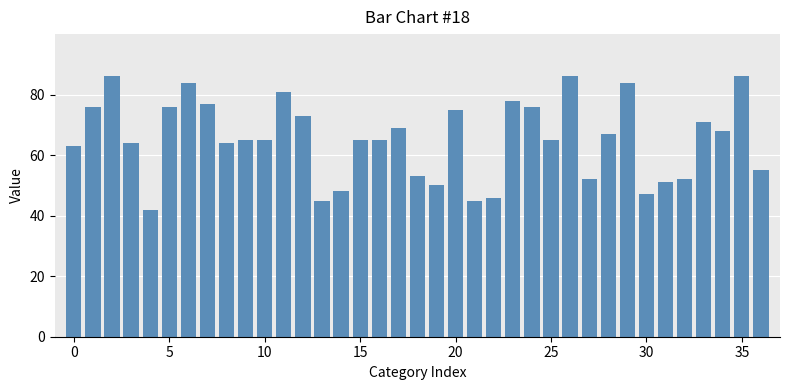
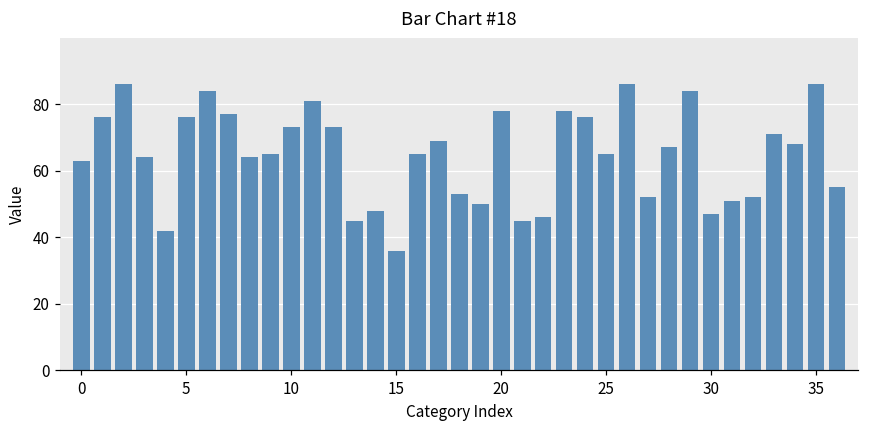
  {
    "0": 63,
    "5": 76,
-   "10": 65,
-   "15": 65,
-   "20": 75,
+   "10": 73,
+   "15": 36,
+   "20": 78,
    "25": 65,
    "30": 47,
    "35": 86
  }
